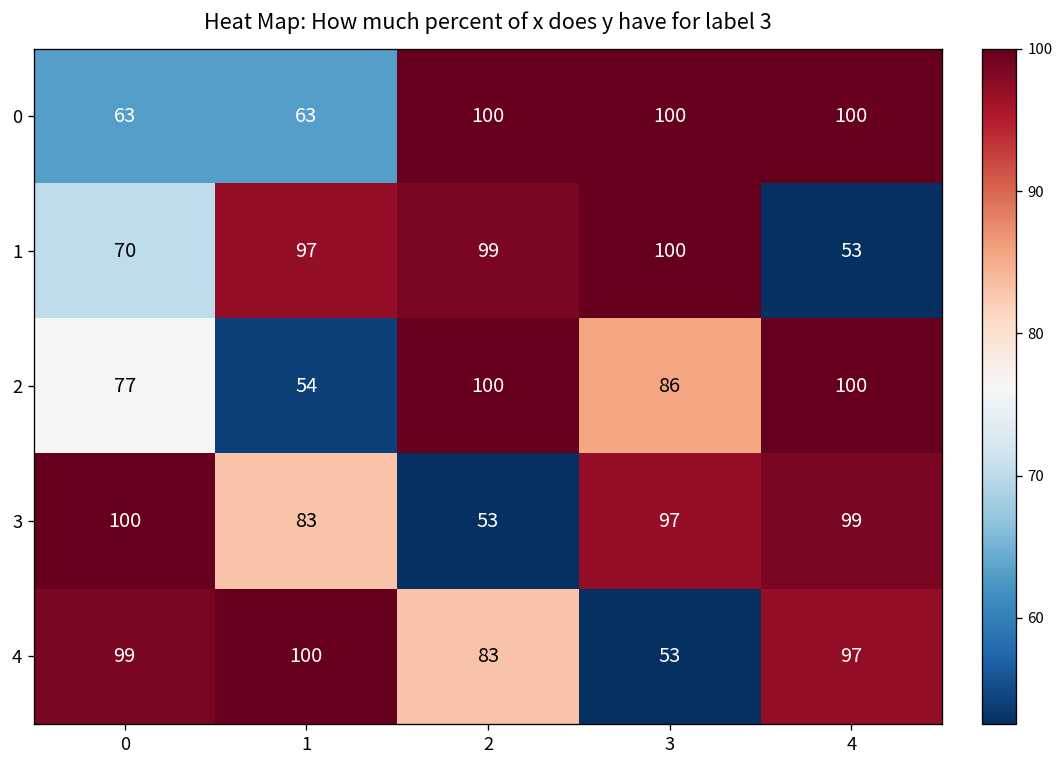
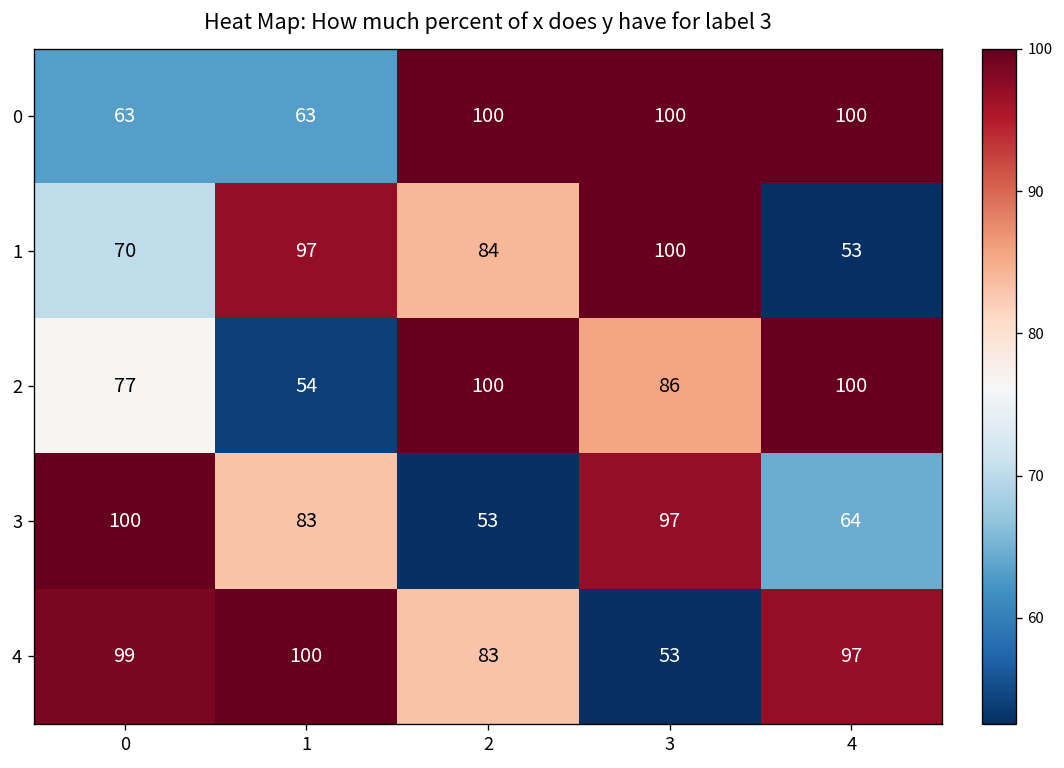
  {
    "0": {
      "0": 63,
      "1": 63,
      "2": 100,
      "3": 100,
      "4": 100
    },
    "1": {
      "0": 70,
      "1": 97,
-     "2": 99,
+     "2": 84,
      "3": 100,
      "4": 53
    },
    "2": {
      "0": 77,
      "1": 54,
      "2": 100,
      "3": 86,
      "4": 100
    },
    "3": {
      "0": 100,
      "1": 83,
      "2": 53,
      "3": 97,
-     "4": 99
+     "4": 64
    },
    "4": {
      "0": 99,
      "1": 100,
      "2": 83,
      "3": 53,
      "4": 97
    }
  }
